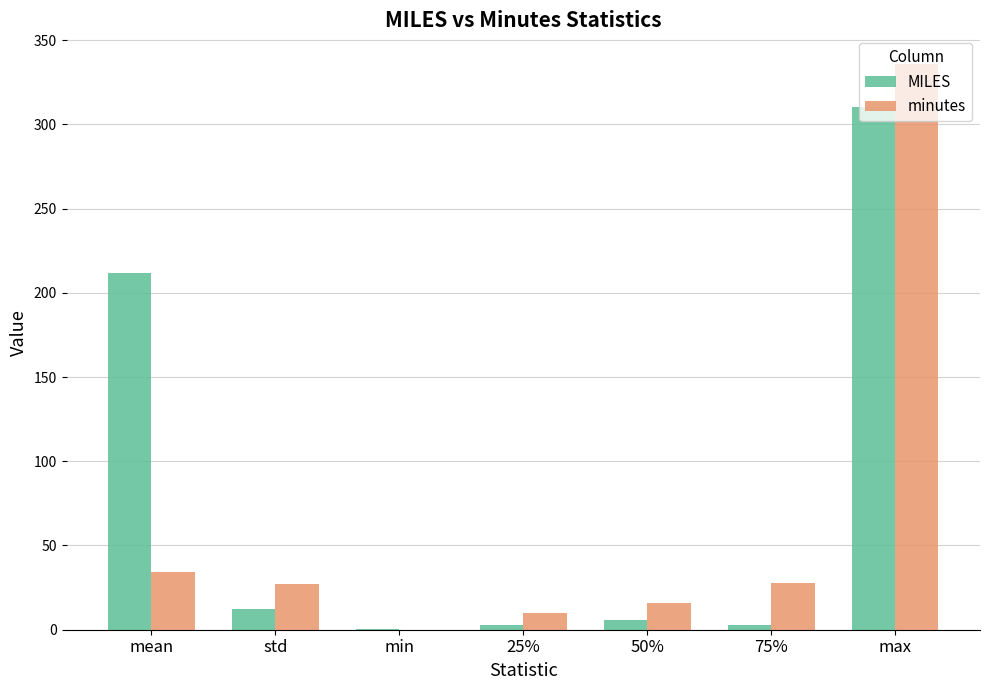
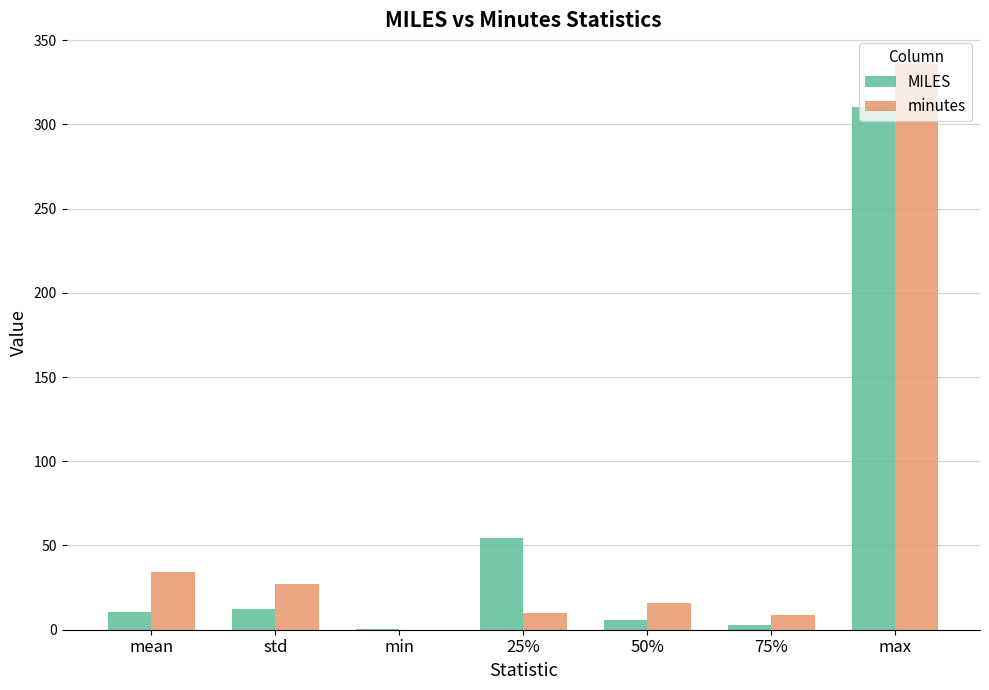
  {
    "MILES": {
-     "mean": 212,
+     "mean": 11,
      "std": 12,
-     "25%": 3,
+     "25%": 55,
      "50%": 6,
      "75%": 3
    },
    "minutes": {
      "mean": 34,
      "std": 27,
      "min": 0,
      "25%": 10,
      "50%": 16,
-     "75%": 28
+     "75%": 9
    }
  }
